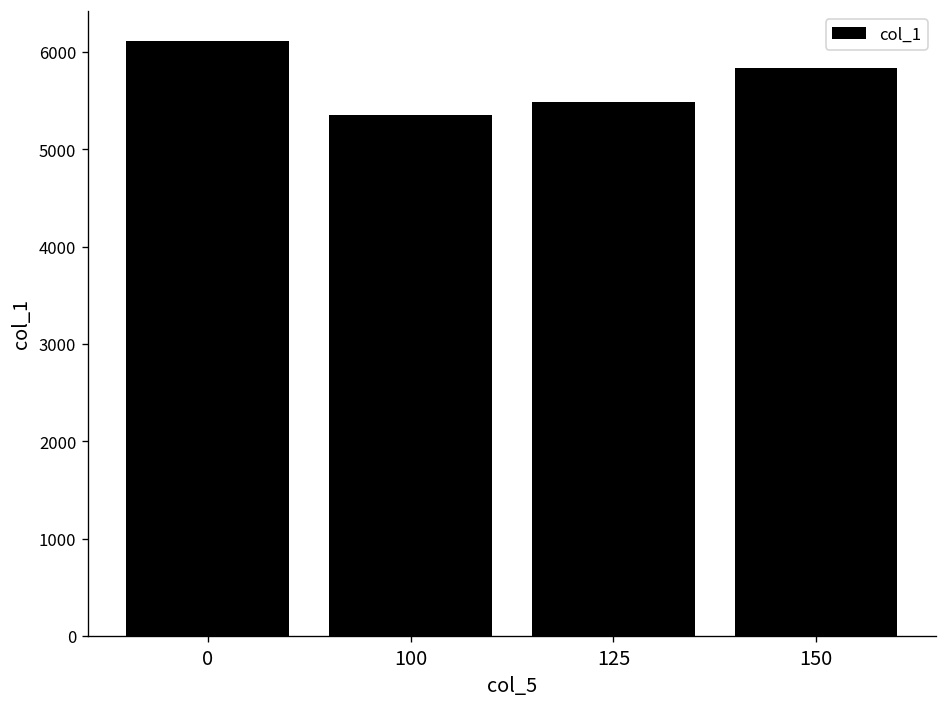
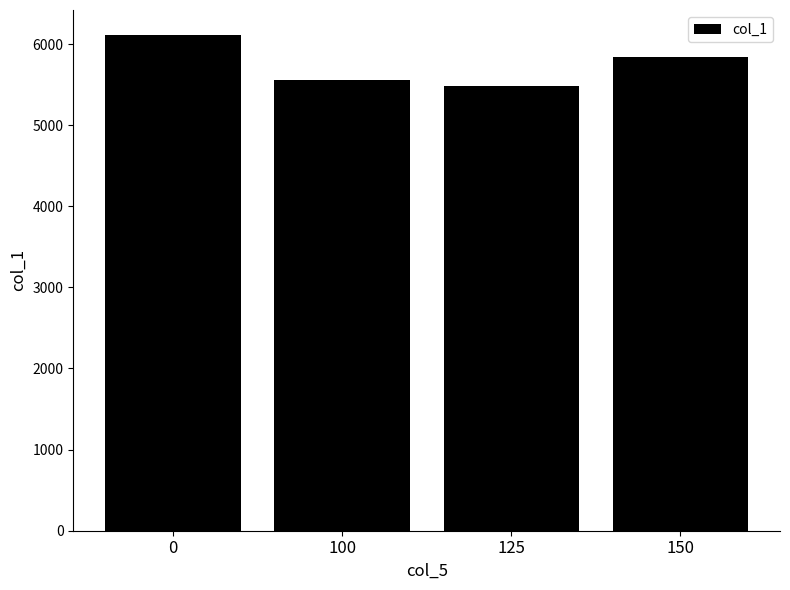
  {
    "0": 6100,
-   "100": 5400,
+   "100": 5600,
    "125": 5500,
    "150": 5800
  }
